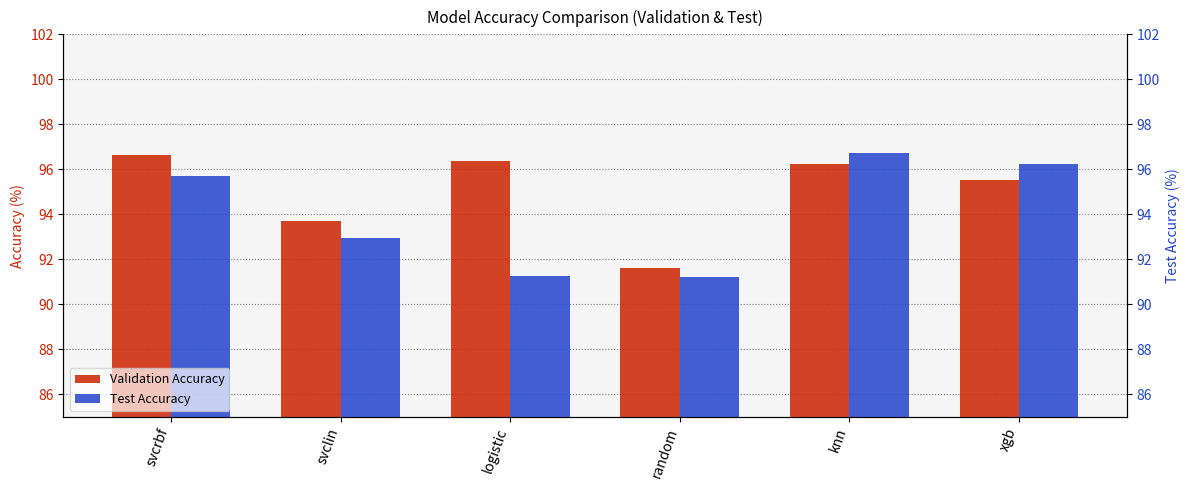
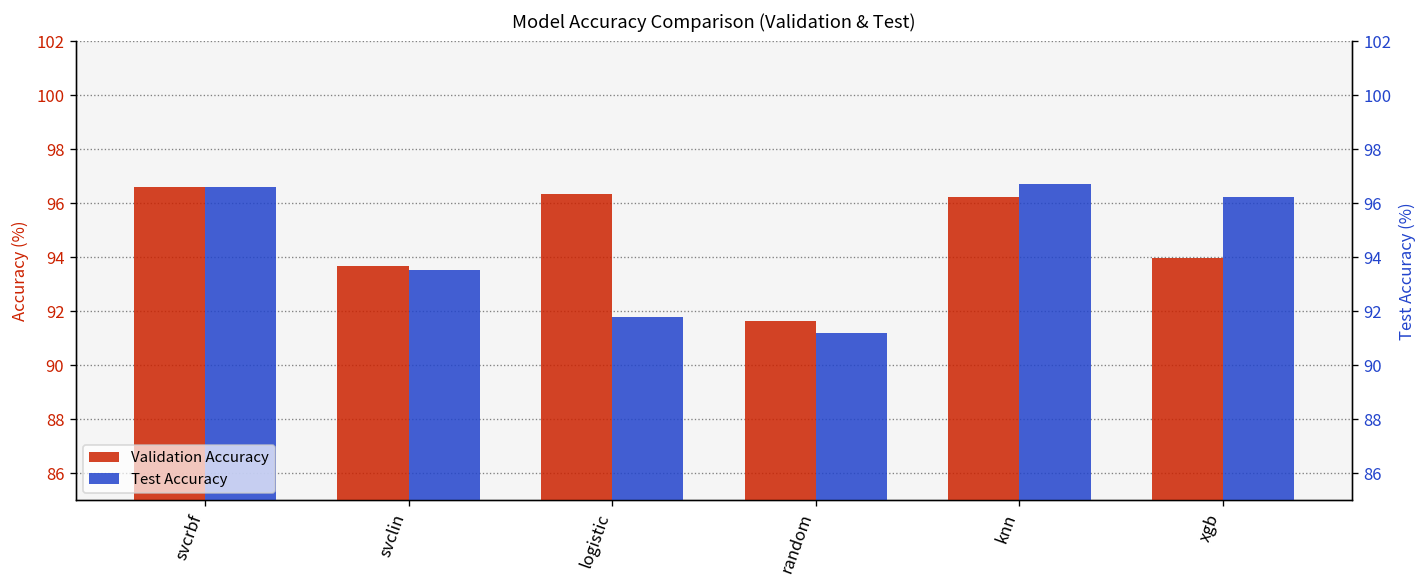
  {
    "Validation Accuracy": {
      "svcrbf": 96.6,
      "svclin": 93.7,
      "logistic": 96.4,
      "random": 91.6,
      "knn": 96.2,
-     "xgb": 95.5
+     "xgb": 94.0
    },
    "Test Accuracy": {
-     "svcrbf": 95.7,
-     "svclin": 92.9,
-     "logistic": 91.2,
+     "svcrbf": 96.6,
+     "svclin": 93.5,
+     "logistic": 91.8,
      "random": 91.2,
      "knn": 96.7,
      "xgb": 96.2
    }
  }
